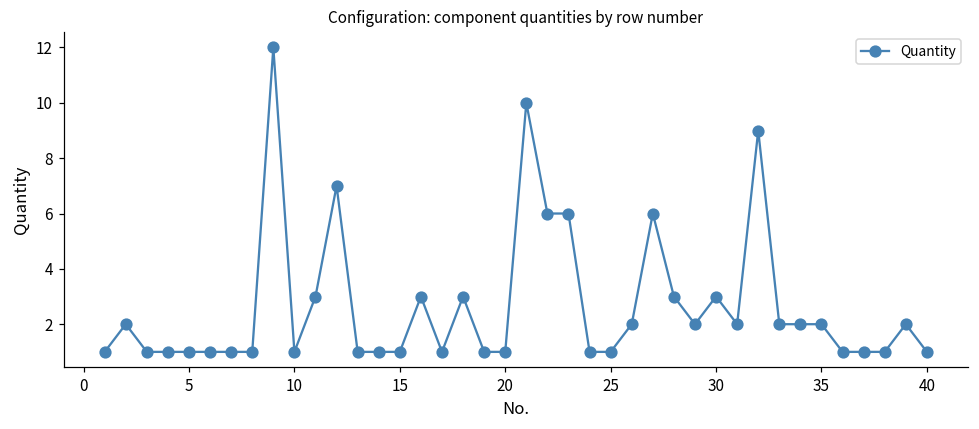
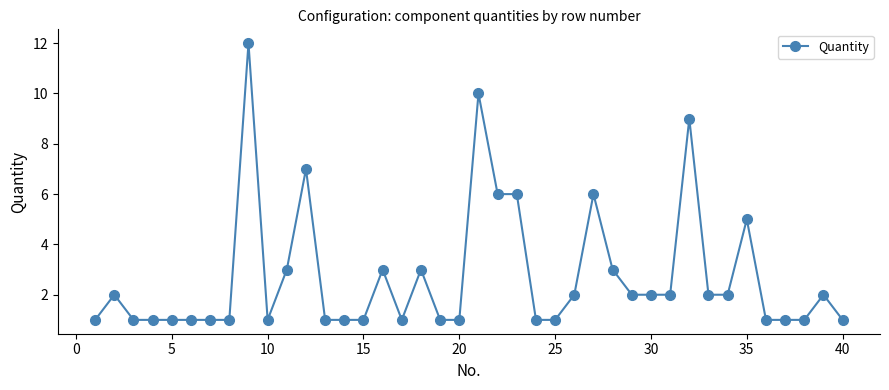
  {
    "5": 1,
    "10": 1,
    "15": 1,
    "20": 1,
    "25": 1,
-   "30": 3,
-   "35": 2,
+   "30": 2,
+   "35": 5,
    "40": 1
  }
